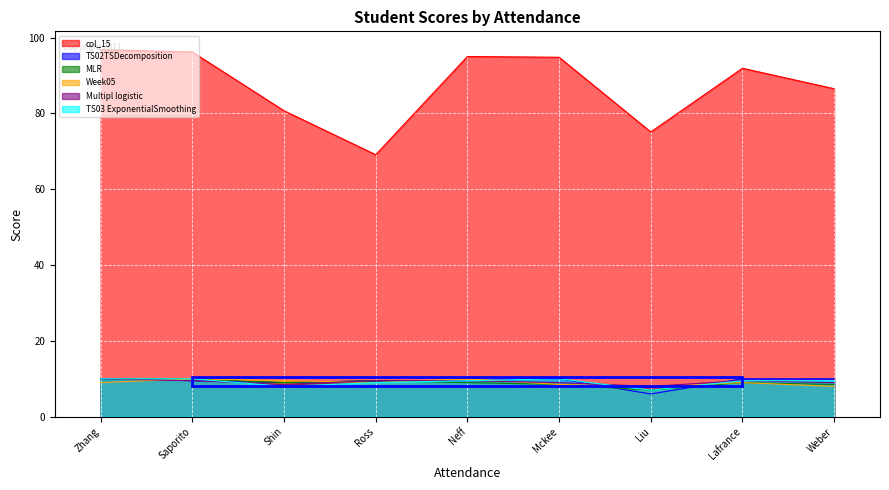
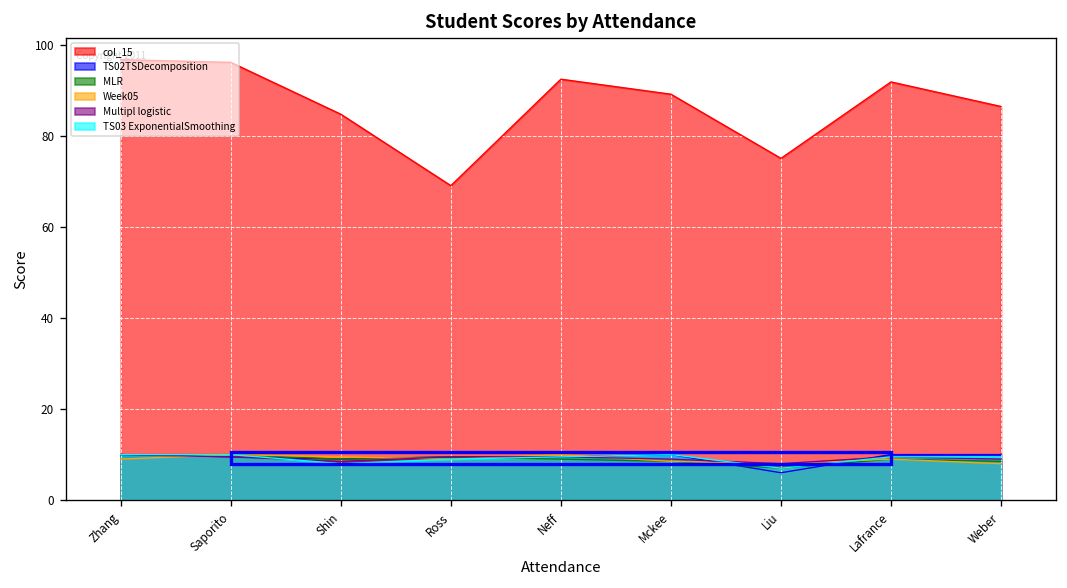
  {
    "col_15": {
-     "Shin": 81,
+     "Shin": 85,
      "Ross": 69,
-     "Neff": 95,
-     "Mckee": 95,
+     "Neff": 93,
+     "Mckee": 89,
      "Liu": 75,
      "Lafrance": 92,
      "Weber": 87
    },
    "TS02TSDecomposition": {
      "Liu": 6
    },
    "Week05": {
      "Zhang": 9
    }
  }
